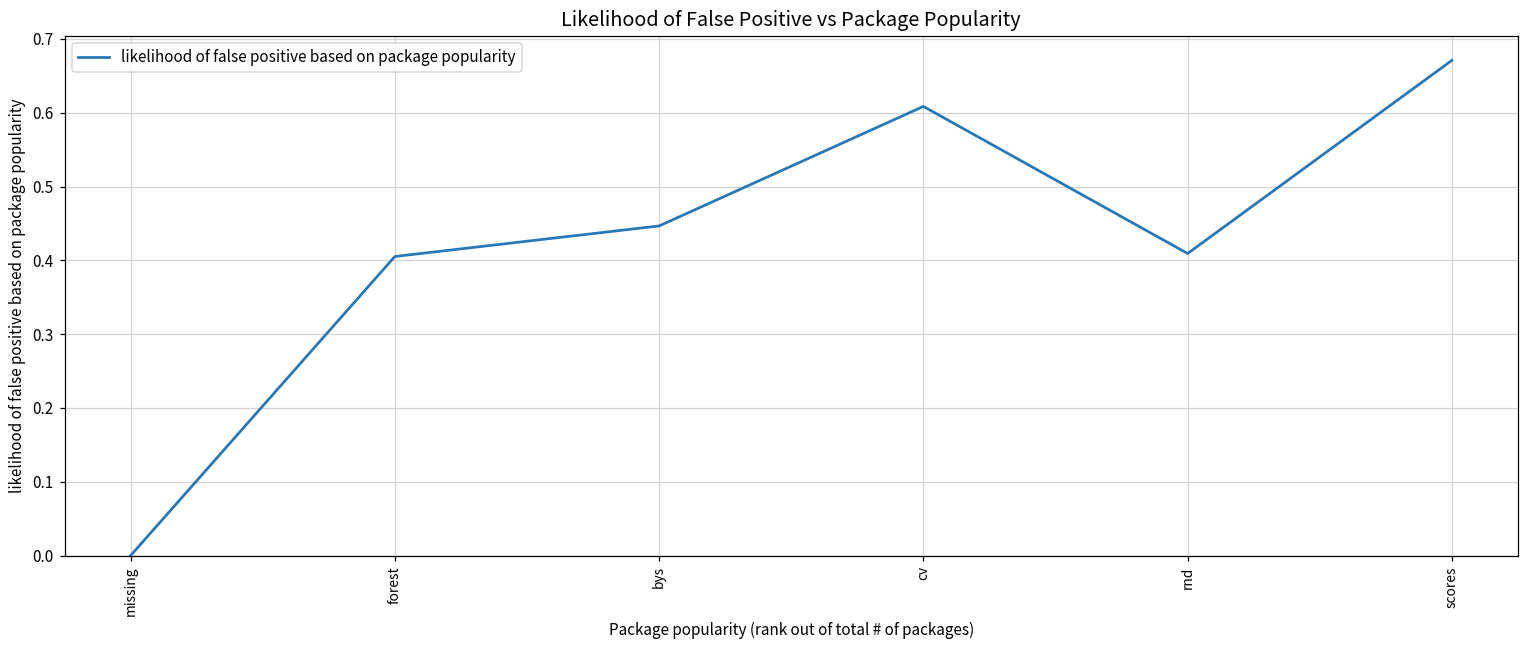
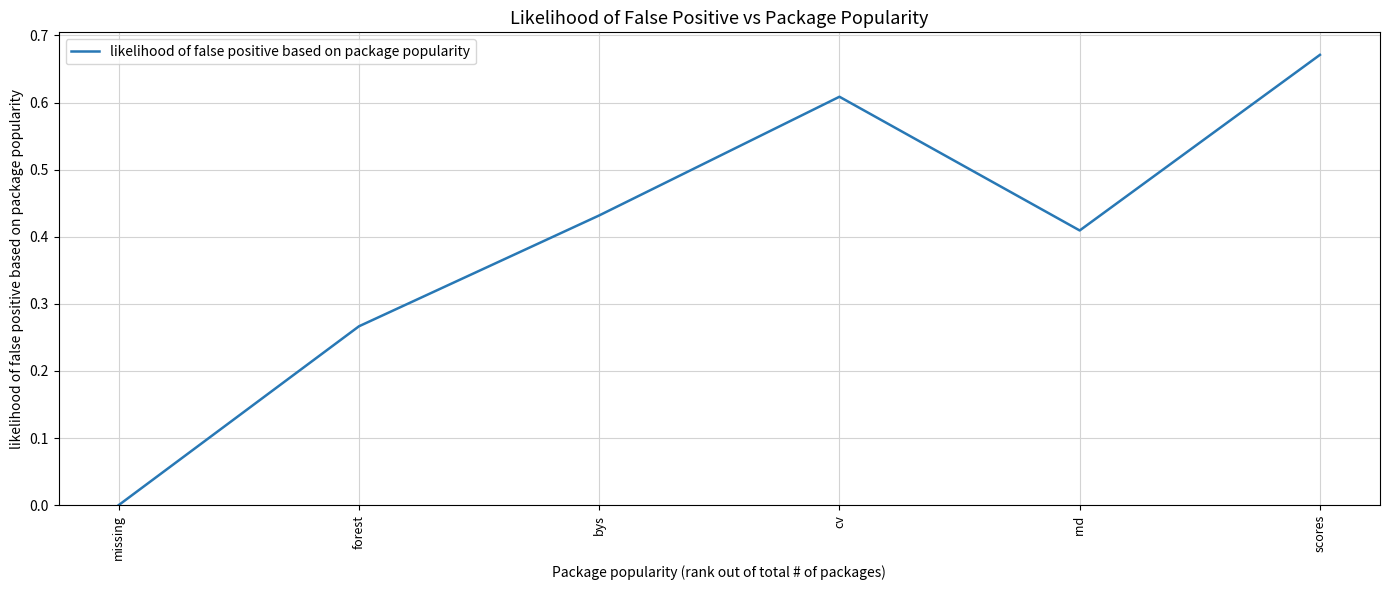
  {
    "missing": 0.00,
-   "forest": 0.41,
-   "bys": 0.45,
+   "forest": 0.27,
+   "bys": 0.43,
    "cv": 0.61,
    "rnd": 0.41,
    "scores": 0.67
  }
